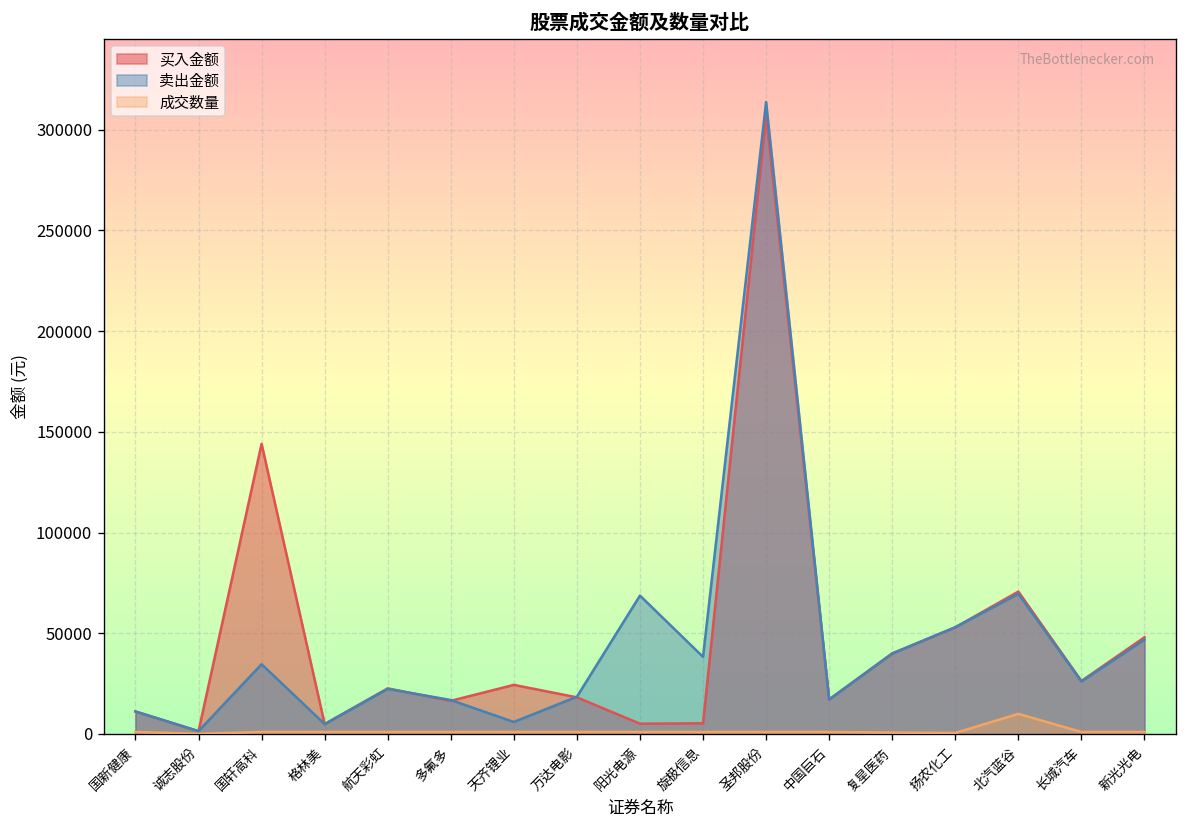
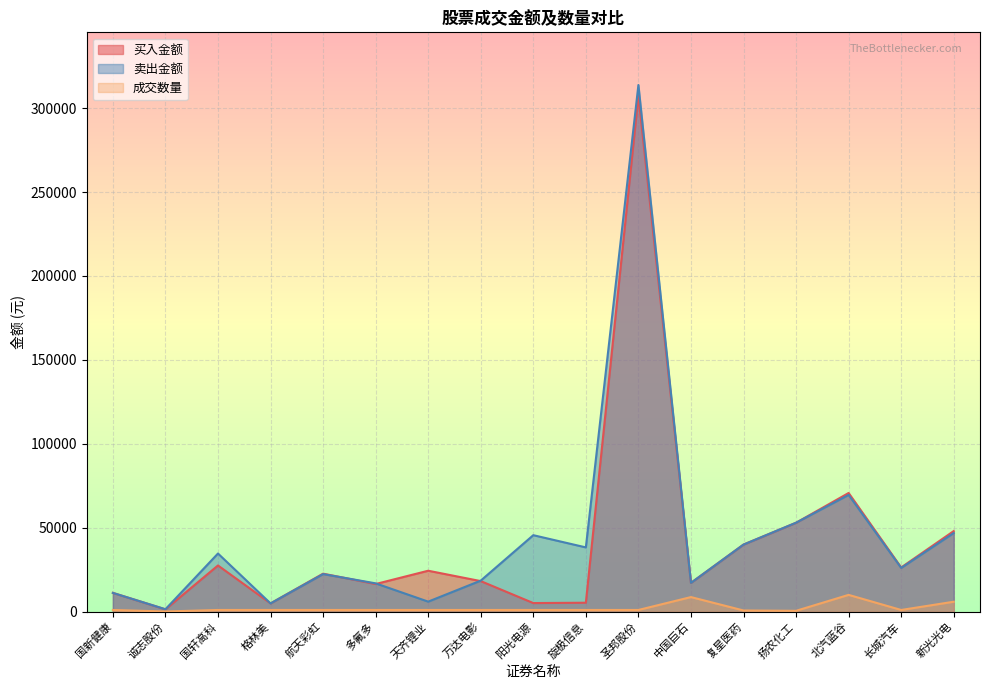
  {
    "买入金额": {
-     "国轩高科": 144000,
+     "国轩高科": 28000,
      "天齐锂业": 24000,
      "阳光电源": 5000,
      "旋极信息": 5000,
      "圣邦股份": 307000
    },
    "卖出金额": {
      "国轩高科": 35000,
      "天齐锂业": 6000,
-     "阳光电源": 69000,
+     "阳光电源": 46000,
      "旋极信息": 38000,
      "圣邦股份": 314000
    },
    "成交数量": {
      "国新健康": 1000,
      "国轩高科": 1000,
      "格林美": 1000,
      "航天彩虹": 1000,
      "多氟多": 1000,
      "天齐锂业": 1000,
      "万达电影": 1000,
      "阳光电源": 1000,
      "旋极信息": 1000,
      "圣邦股份": 1000,
-     "中国巨石": 1000,
+     "中国巨石": 9000,
      "复星医药": 1000,
      "扬农化工": 1000,
      "北汽蓝谷": 10000,
      "长城汽车": 1000,
-     "新光光电": 1000
+     "新光光电": 6000
    }
  }
